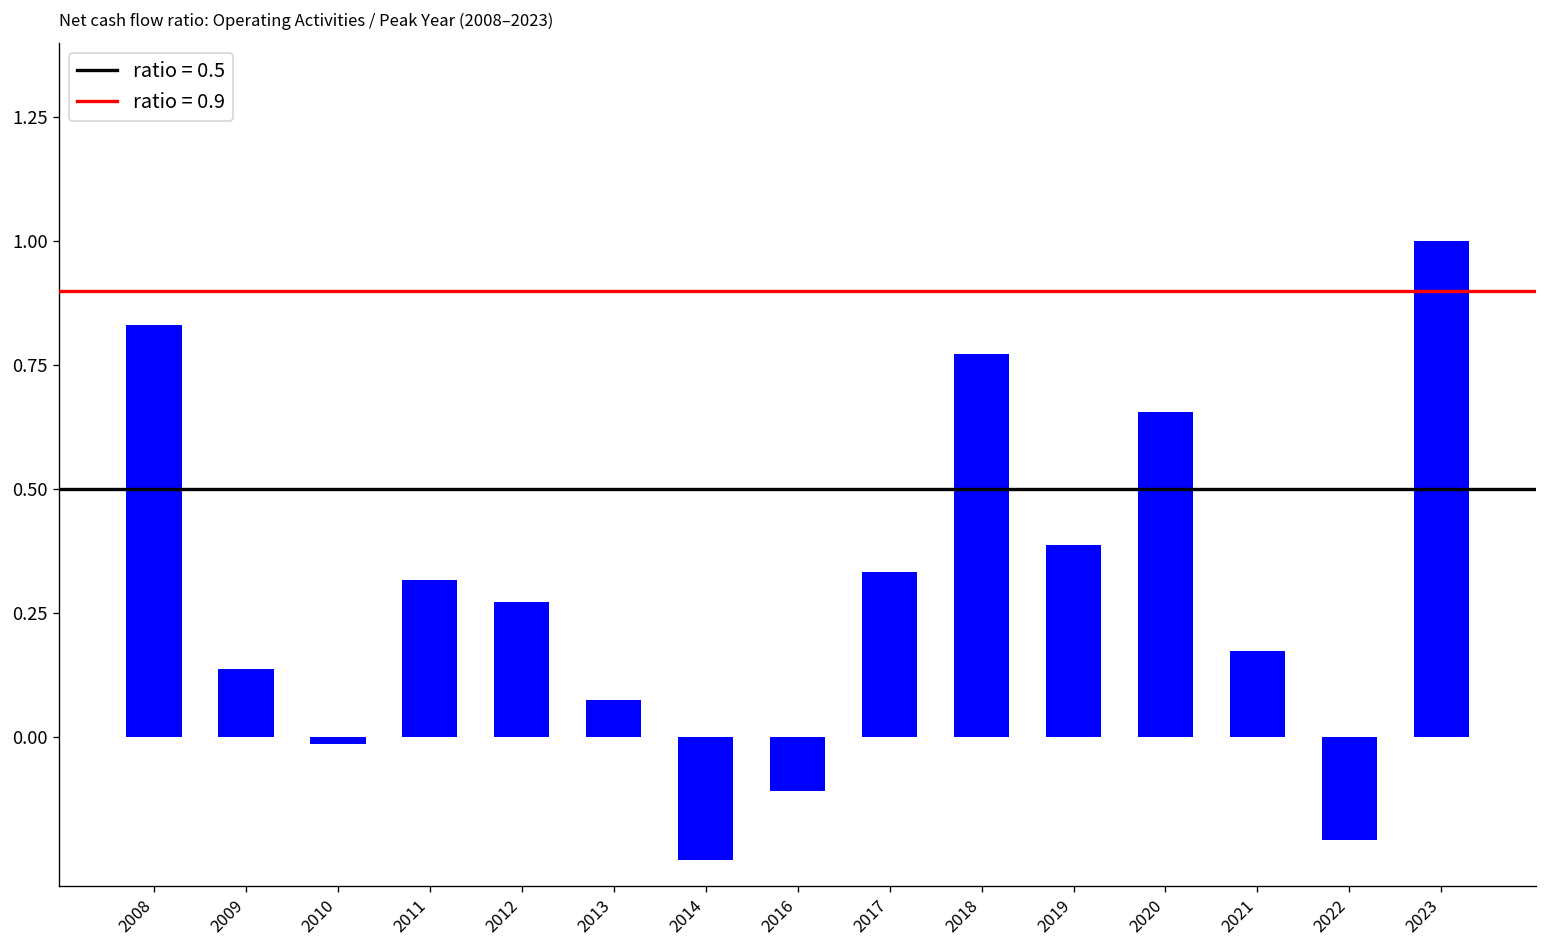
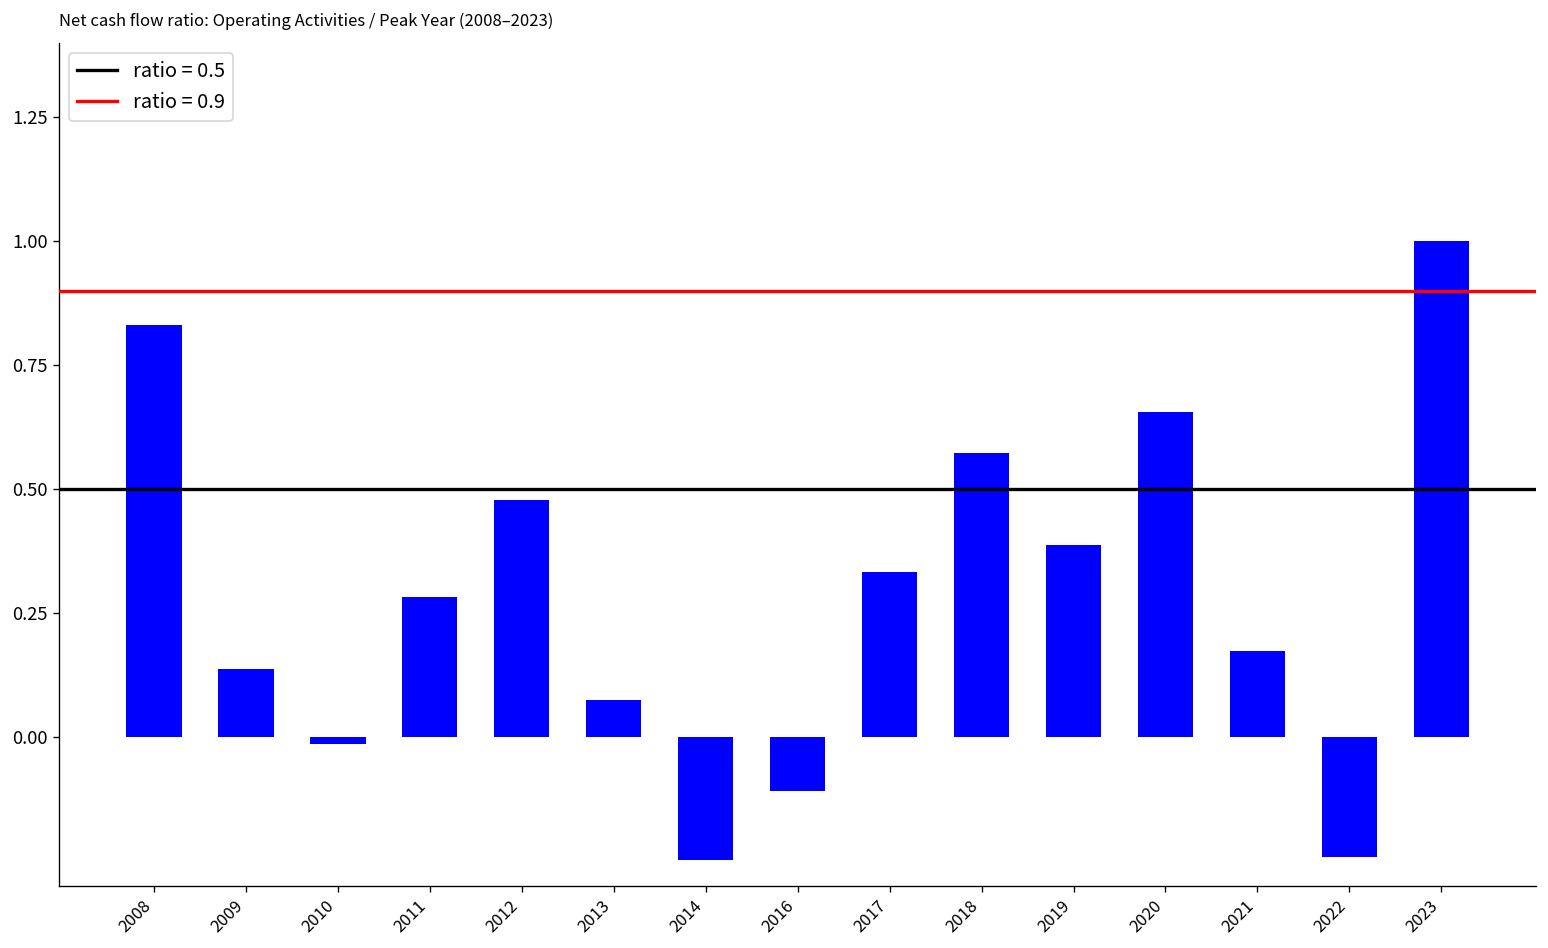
  {
    "2008": 0.83,
    "2009": 0.14,
    "2010": -0.01,
-   "2011": 0.32,
-   "2012": 0.27,
+   "2011": 0.28,
+   "2012": 0.48,
    "2013": 0.07,
    "2014": -0.25,
    "2016": -0.11,
    "2017": 0.33,
-   "2018": 0.77,
+   "2018": 0.57,
    "2019": 0.39,
    "2020": 0.65,
    "2021": 0.17,
-   "2022": -0.21,
+   "2022": -0.24,
    "2023": 1.00
  }
